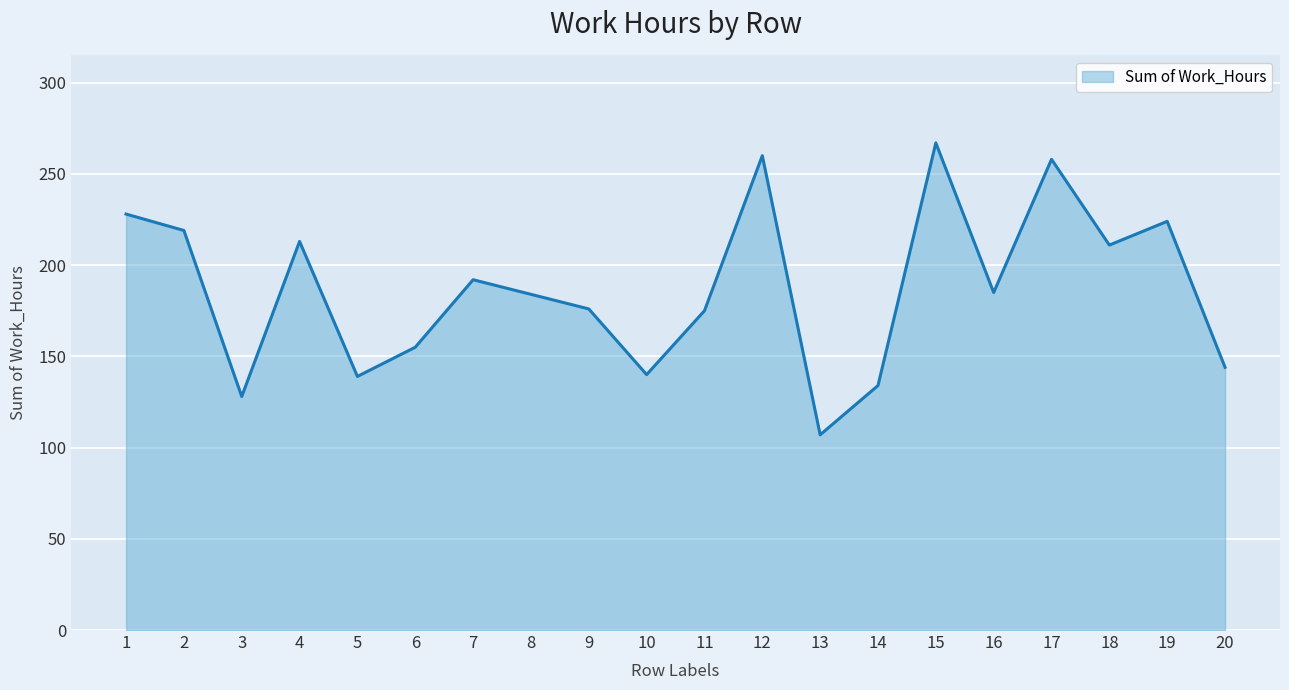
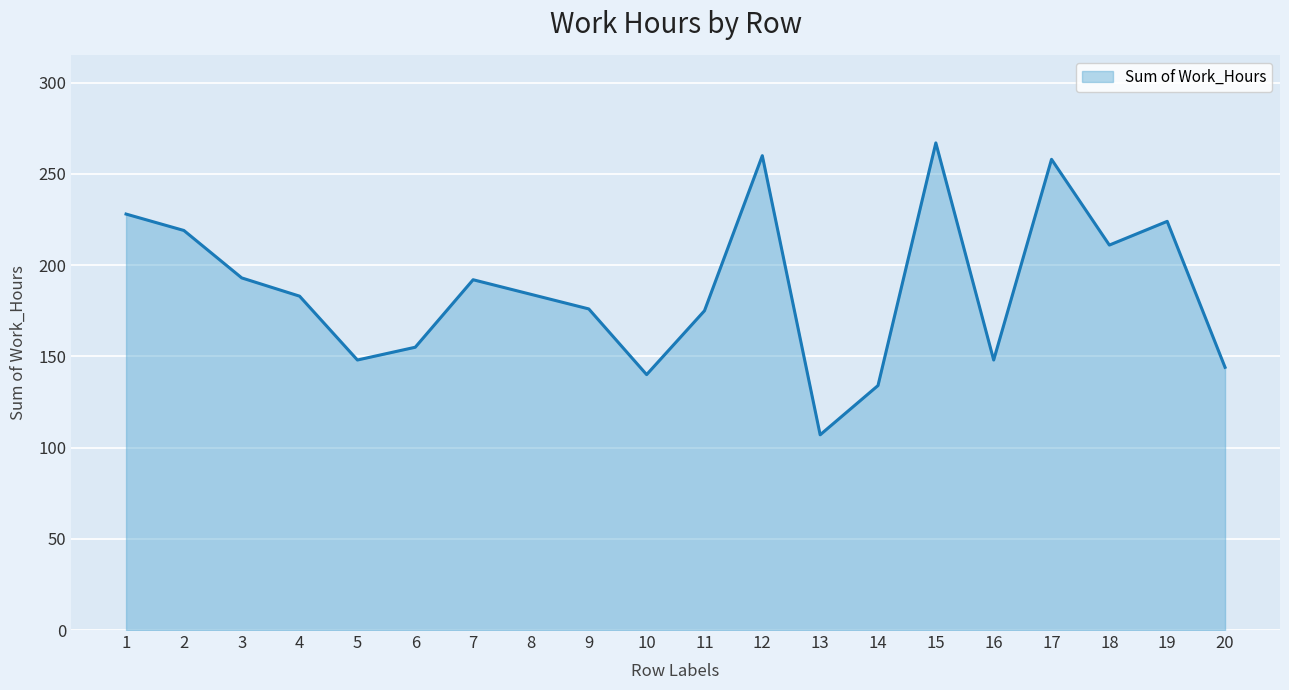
  {
    "1": 228,
    "2": 219,
-   "3": 128,
-   "4": 213,
-   "5": 139,
+   "3": 193,
+   "4": 183,
+   "5": 148,
    "6": 155,
    "7": 192,
    "8": 184,
    "9": 176,
    "10": 140,
    "11": 175,
    "12": 260,
    "13": 107,
    "14": 134,
    "15": 267,
-   "16": 185,
+   "16": 148,
    "17": 258,
    "18": 211,
    "19": 224,
    "20": 144
  }
